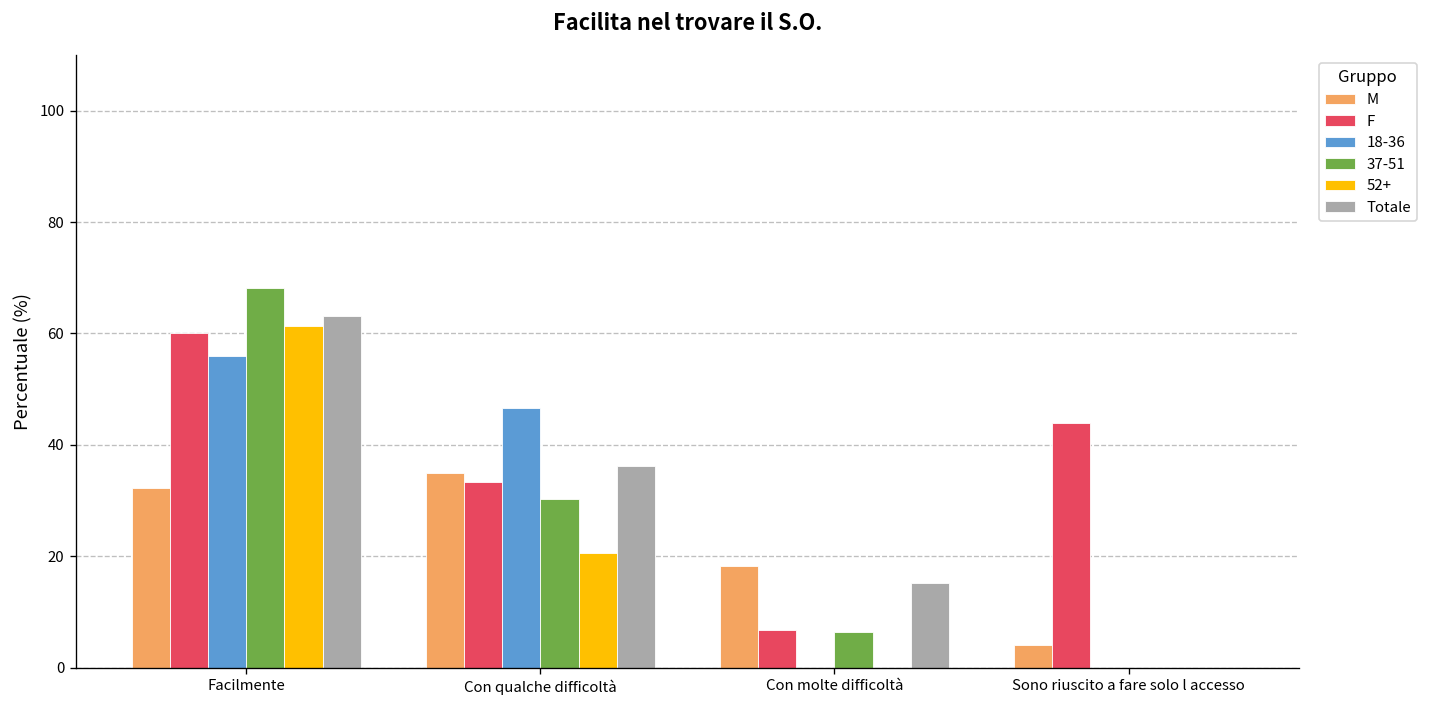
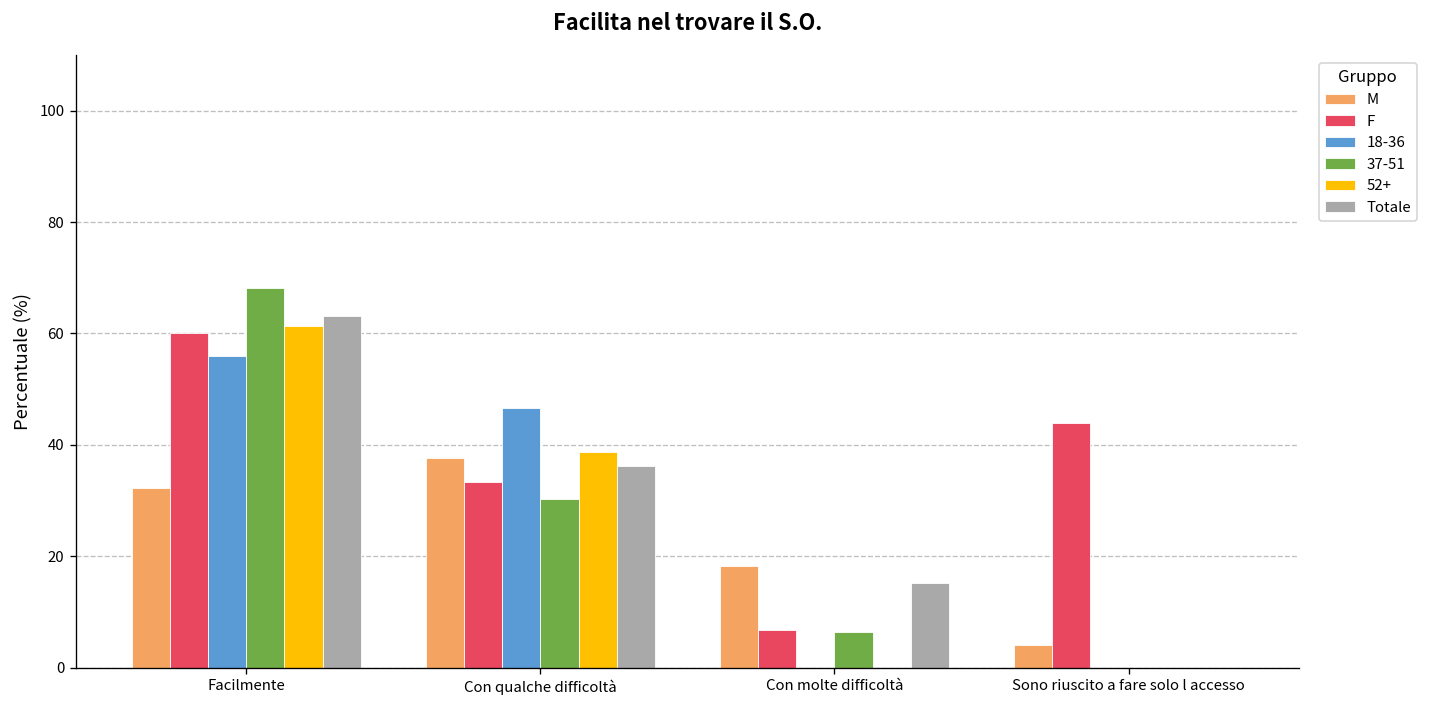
  {
    "M": {
      "Facilmente": 32,
-     "Con qualche difficoltà": 35,
+     "Con qualche difficoltà": 38,
      "Con molte difficoltà": 18,
      "Sono riuscito a fare solo l accesso": 4
    },
    "F": {
      "Facilmente": 60,
      "Con qualche difficoltà": 33,
      "Con molte difficoltà": 7,
      "Sono riuscito a fare solo l accesso": 44
    },
    "18-36": {
      "Facilmente": 56,
      "Con qualche difficoltà": 47,
      "Con molte difficoltà": 0,
      "Sono riuscito a fare solo l accesso": 0
    },
    "37-51": {
      "Facilmente": 68,
      "Con qualche difficoltà": 30,
      "Con molte difficoltà": 6,
      "Sono riuscito a fare solo l accesso": 0
    },
    "52+": {
      "Facilmente": 61,
-     "Con qualche difficoltà": 21,
+     "Con qualche difficoltà": 39,
      "Con molte difficoltà": 0,
      "Sono riuscito a fare solo l accesso": 0
    },
    "Totale": {
      "Facilmente": 63,
      "Con qualche difficoltà": 36,
      "Con molte difficoltà": 15,
      "Sono riuscito a fare solo l accesso": 0
    }
  }
